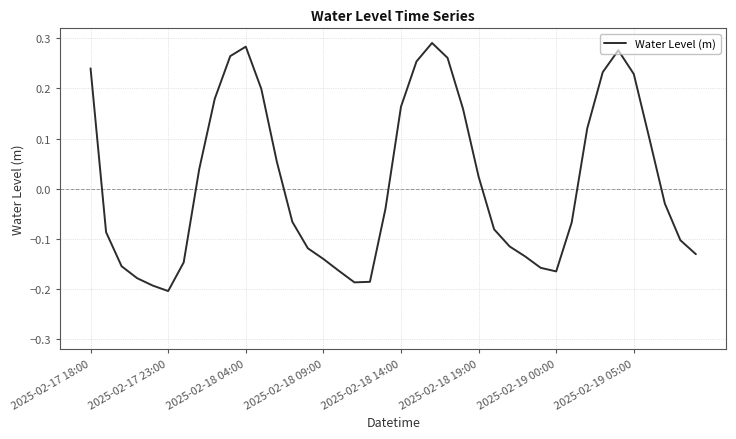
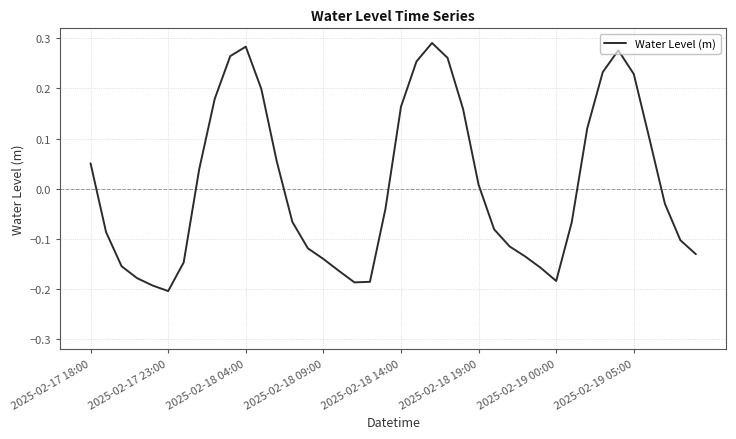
  {
-   "2025-02-17 18:00": 0.24,
+   "2025-02-17 18:00": 0.05,
    "2025-02-17 23:00": -0.20,
    "2025-02-18 04:00": 0.28,
    "2025-02-18 09:00": -0.14,
    "2025-02-18 14:00": 0.16,
-   "2025-02-18 19:00": 0.02,
-   "2025-02-19 00:00": -0.17,
+   "2025-02-18 19:00": 0.01,
+   "2025-02-19 00:00": -0.18,
    "2025-02-19 05:00": 0.23
  }
